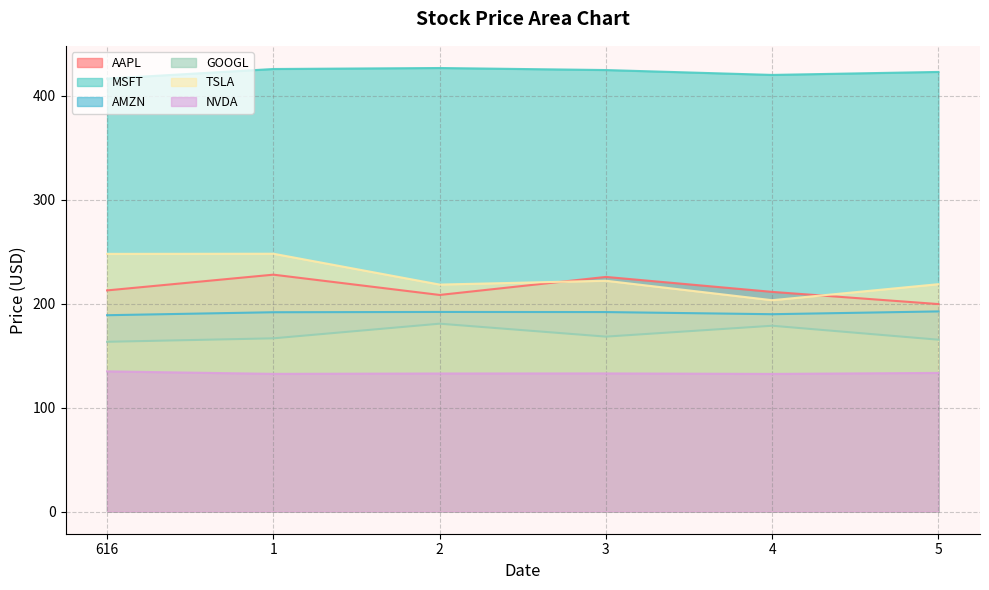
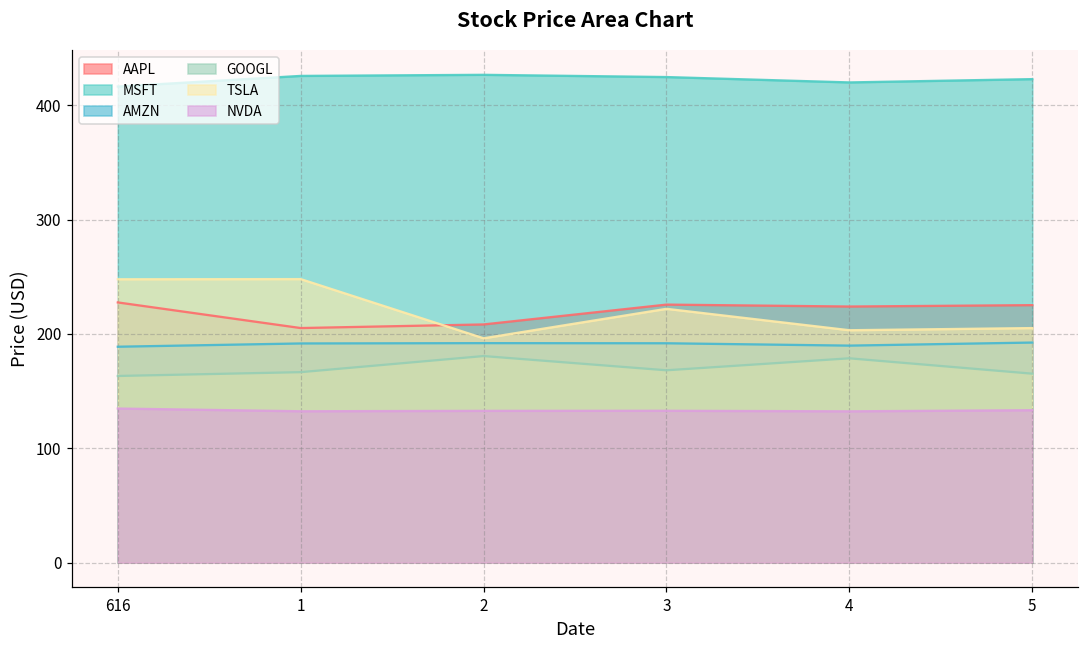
  {
    "AAPL": {
-     "616": 213,
-     "1": 228,
+     "616": 228,
+     "1": 205,
      "2": 208,
      "3": 226,
-     "4": 211,
-     "5": 200
+     "4": 224,
+     "5": 225
    },
    "GOOGL": {
      "616": 163,
      "1": 167,
      "2": 181,
      "3": 168,
      "4": 179,
      "5": 165
    },
    "TSLA": {
      "616": 248,
      "1": 248,
-     "2": 218,
+     "2": 196,
      "3": 222,
      "4": 203,
-     "5": 219
+     "5": 205
    },
    "NVDA": {
      "616": 135,
      "1": 132,
      "2": 133,
      "3": 133,
      "4": 132,
      "5": 133
    }
  }
